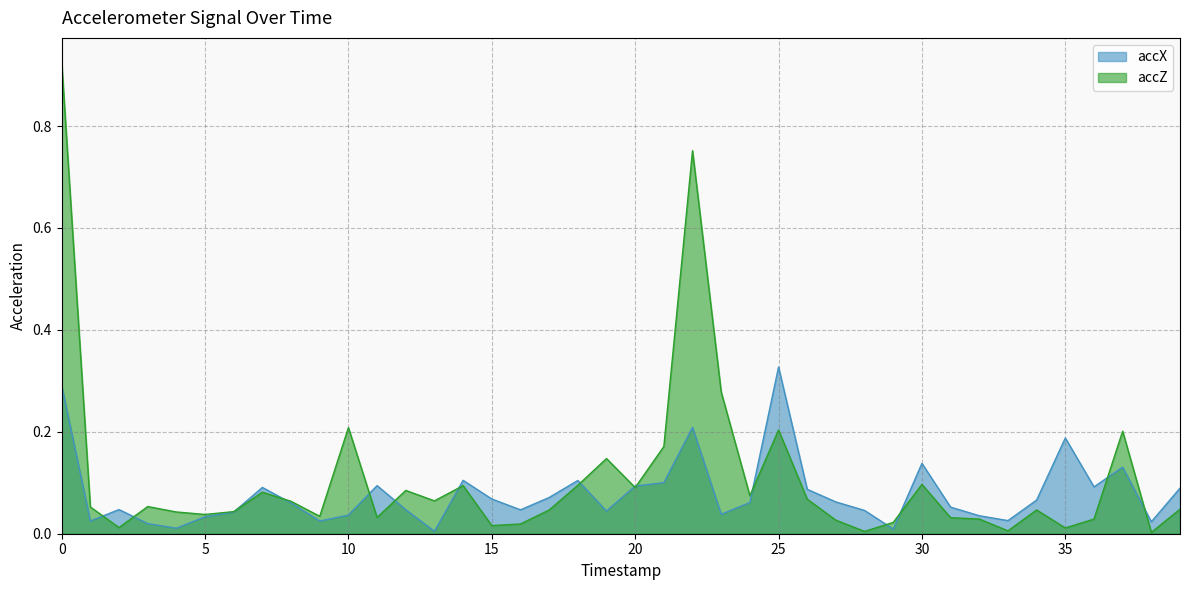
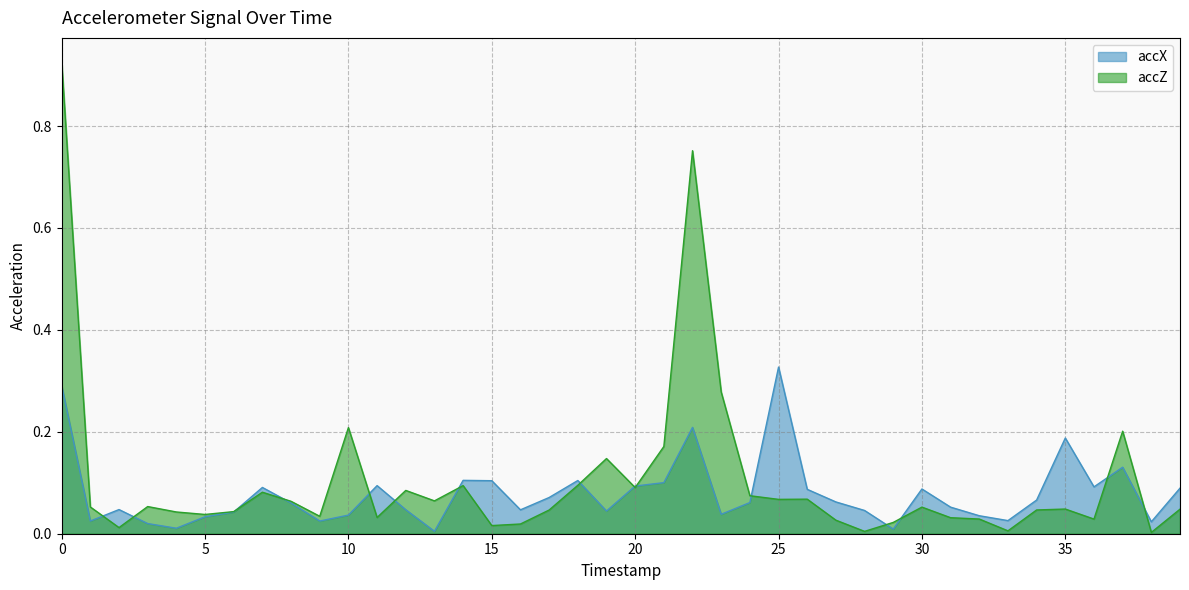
  {
    "accX": {
      "0": 0.29,
      "10": 0.04,
-     "15": 0.07,
+     "15": 0.10,
      "25": 0.33,
-     "30": 0.14,
+     "30": 0.09,
      "35": 0.19
    },
    "accZ": {
      "0": 0.93,
      "10": 0.21,
      "15": 0.02,
-     "25": 0.20,
-     "30": 0.10,
-     "35": 0.01
+     "25": 0.07,
+     "30": 0.05,
+     "35": 0.05
    }
  }
